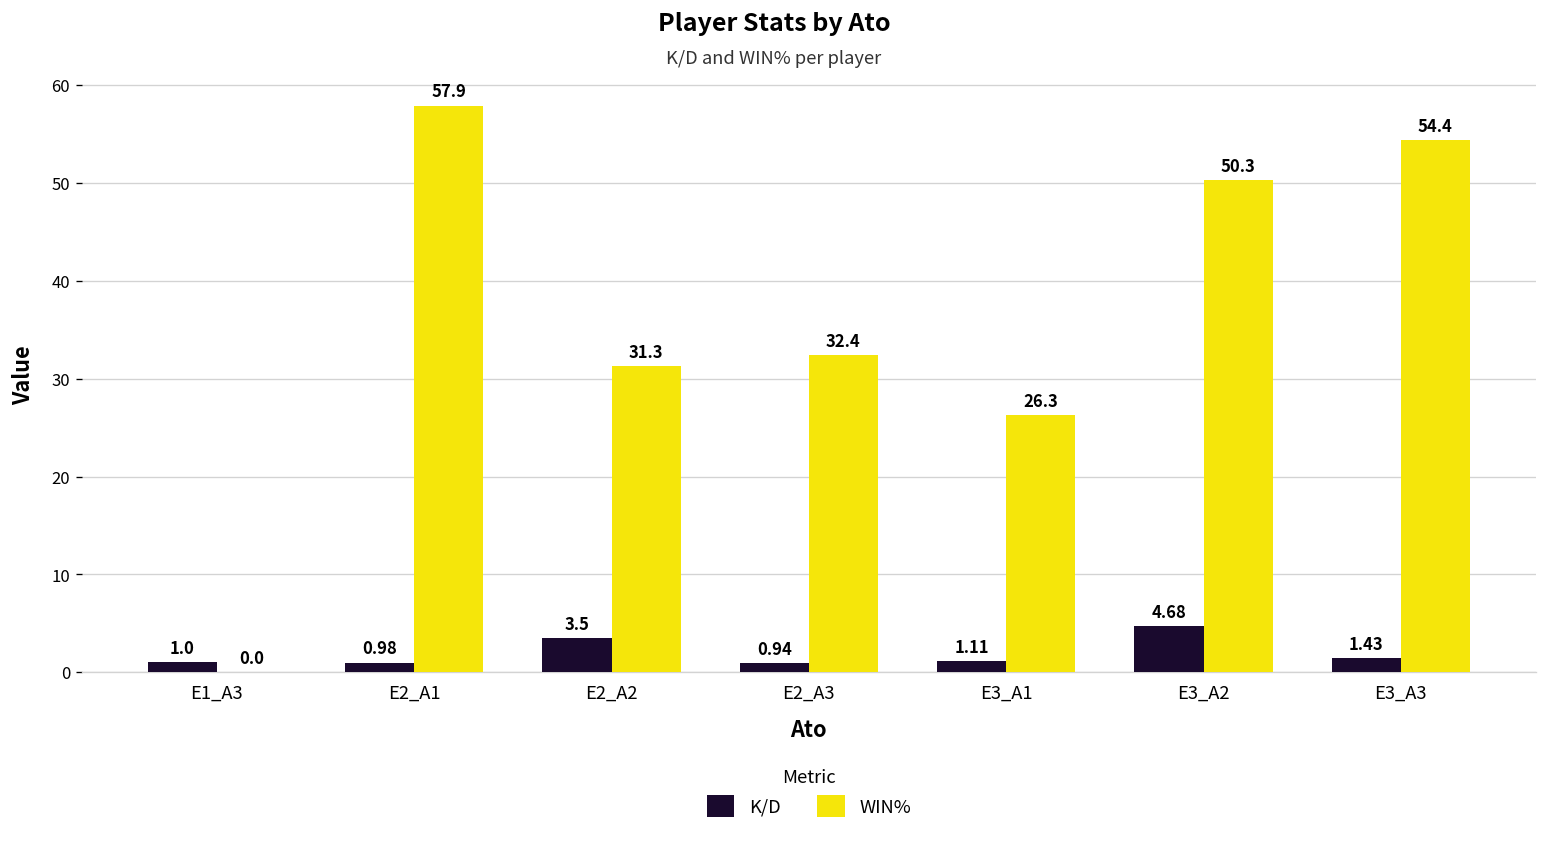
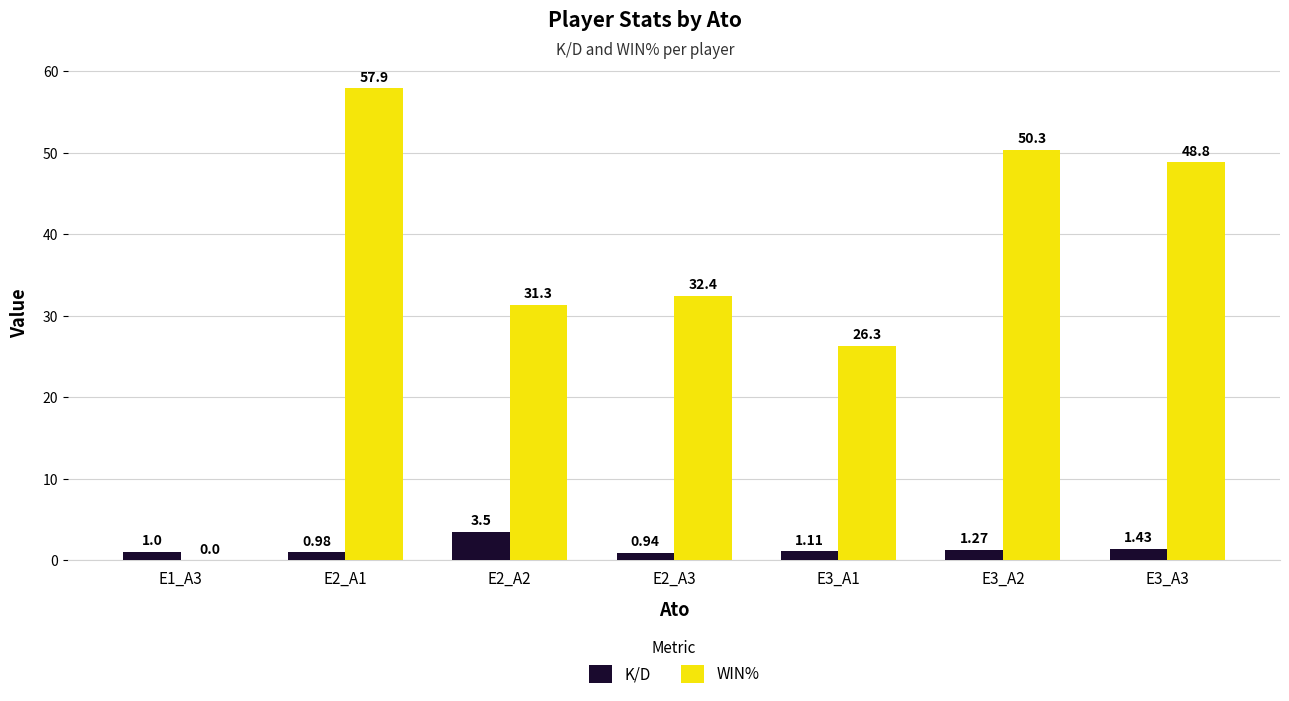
  {
    "K/D": {
      "E1_A3": 1.0,
      "E2_A1": 0.98,
      "E2_A2": 3.5,
      "E2_A3": 0.94,
      "E3_A1": 1.11,
-     "E3_A2": 4.68,
+     "E3_A2": 1.27,
      "E3_A3": 1.43
    },
    "WIN%": {
      "E1_A3": 0.0,
      "E2_A1": 57.9,
      "E2_A2": 31.3,
      "E2_A3": 32.4,
      "E3_A1": 26.3,
      "E3_A2": 50.3,
-     "E3_A3": 54.4
+     "E3_A3": 48.8
    }
  }
